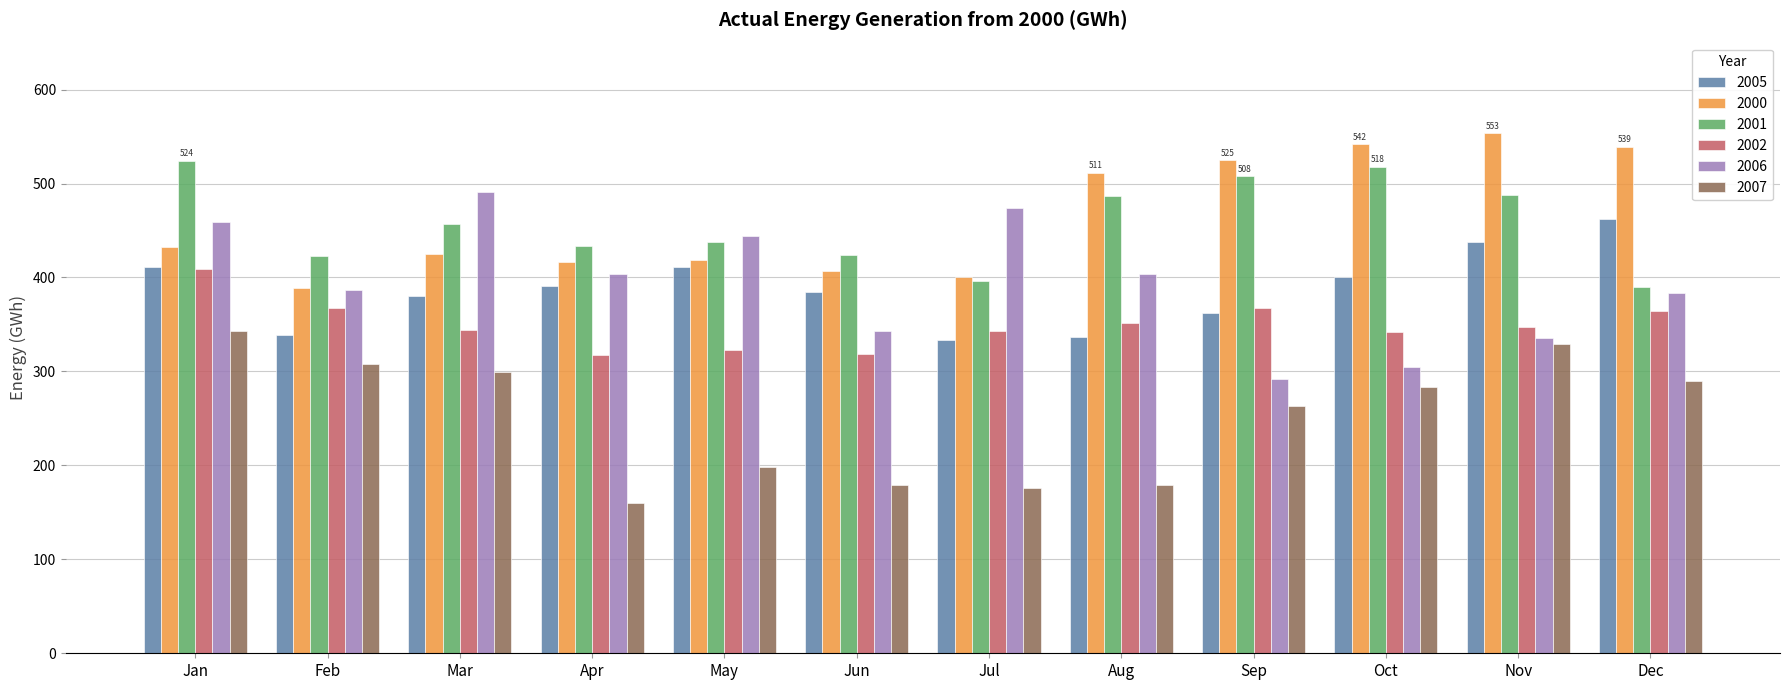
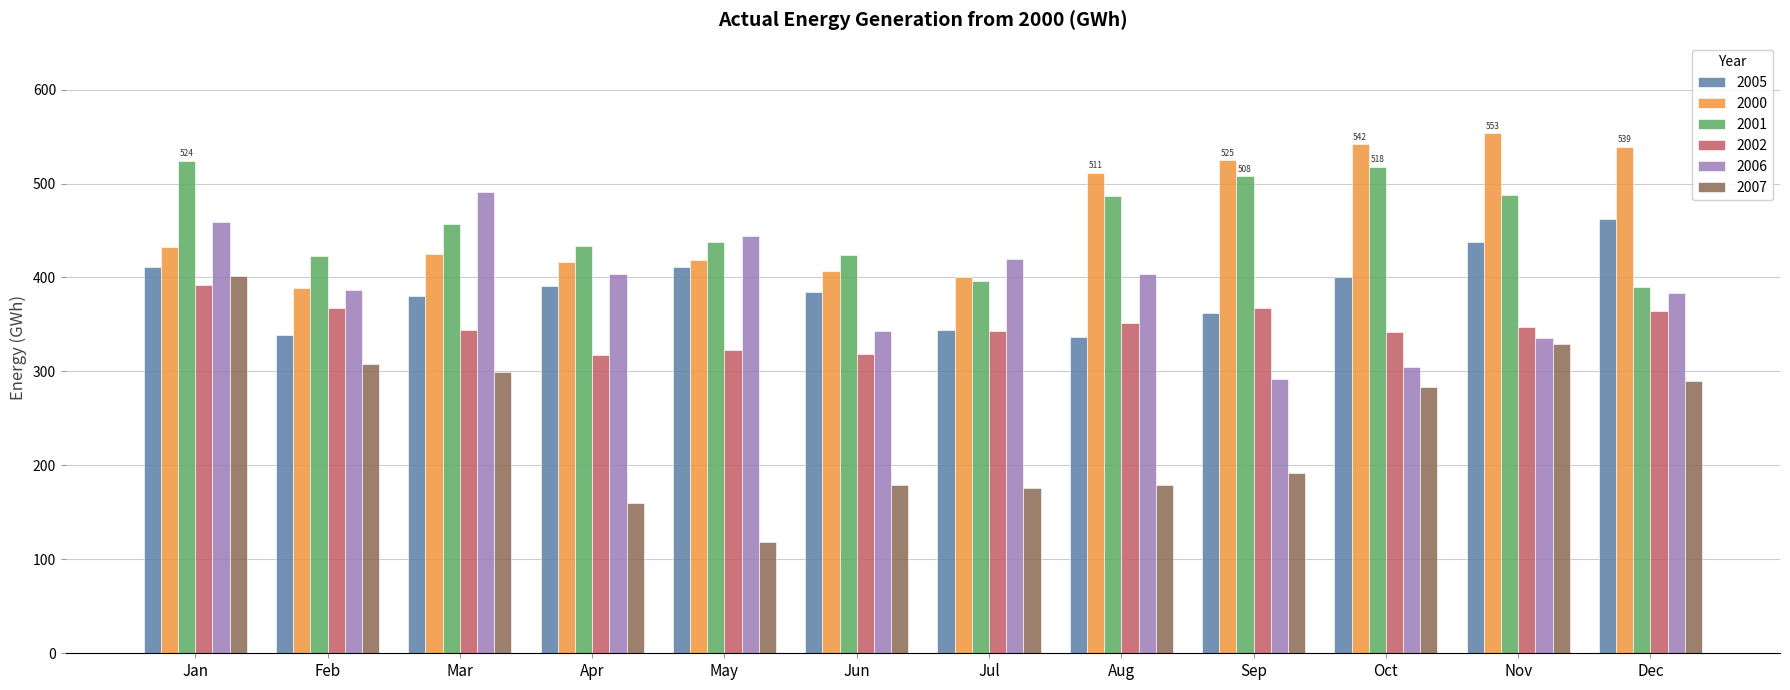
  {
    "2005": {
      "Jan": 410,
      "Feb": 340,
      "Mar": 380,
      "Apr": 390,
      "May": 410,
      "Jun": 380,
-     "Jul": 330,
+     "Jul": 340,
      "Aug": 340,
      "Sep": 360,
      "Oct": 400,
      "Nov": 440,
      "Dec": 460
    },
    "2000": {
      "Aug": 511,
      "Sep": 525,
      "Oct": 542,
      "Nov": 553,
      "Dec": 539
    },
    "2001": {
      "Jan": 524,
      "Sep": 508,
      "Oct": 518
    },
    "2002": {
-     "Jan": 410,
+     "Jan": 390,
      "Feb": 370,
      "Mar": 340,
      "Apr": 320,
      "May": 320,
      "Jun": 320,
      "Jul": 340,
      "Aug": 350,
      "Sep": 370,
      "Oct": 340,
      "Nov": 350,
      "Dec": 360
    },
    "2006": {
      "Jan": 460,
      "Feb": 390,
      "Mar": 490,
      "Apr": 400,
      "May": 440,
      "Jun": 340,
-     "Jul": 470,
+     "Jul": 420,
      "Aug": 400,
      "Sep": 290,
      "Oct": 300,
      "Nov": 340,
      "Dec": 380
    },
    "2007": {
-     "Jan": 340,
+     "Jan": 400,
      "Feb": 310,
      "Mar": 300,
      "Apr": 160,
-     "May": 200,
+     "May": 120,
      "Jun": 180,
      "Jul": 180,
      "Aug": 180,
-     "Sep": 260,
+     "Sep": 190,
      "Oct": 280,
      "Nov": 330,
      "Dec": 290
    }
  }
